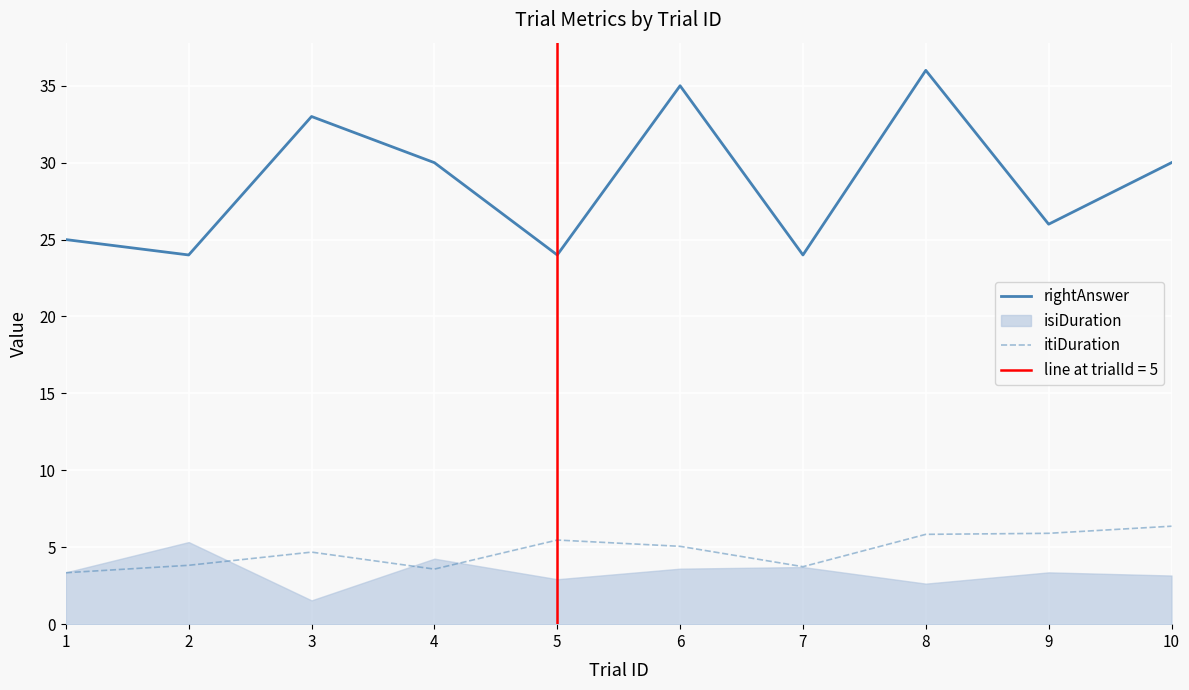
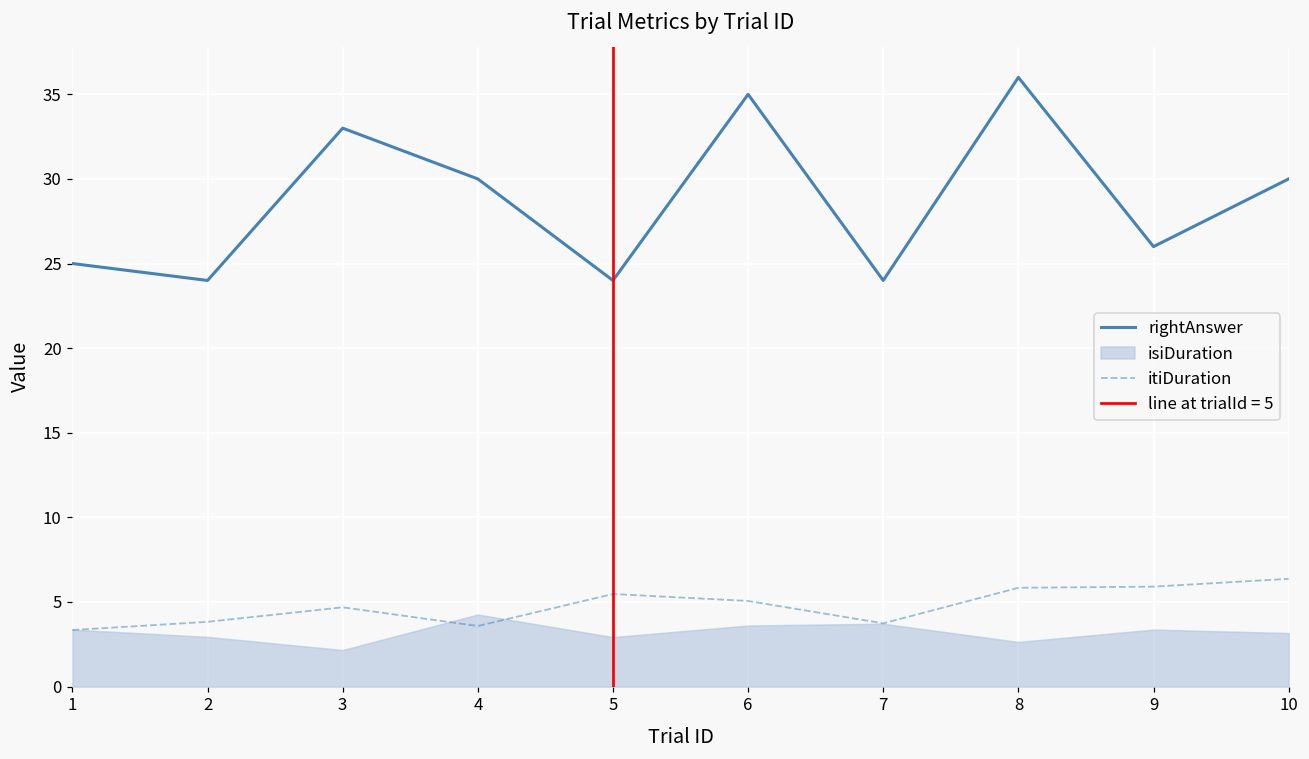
  {
    "isiDuration": {
-     "2": 5.3,
-     "3": 1.5,
+     "2": 2.9,
+     "3": 2.2,
      "4": 4.3,
      "5": 2.9,
      "6": 3.6,
      "8": 2.6,
      "9": 3.4,
      "10": 3.2
    }
  }
